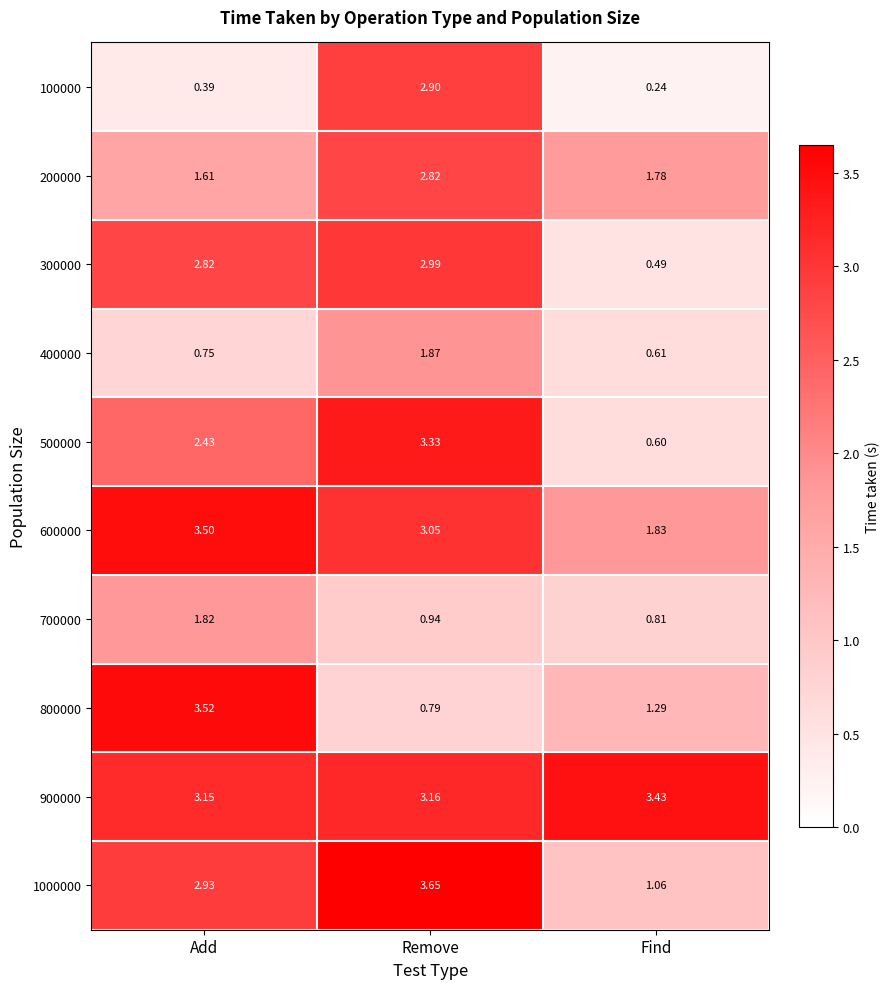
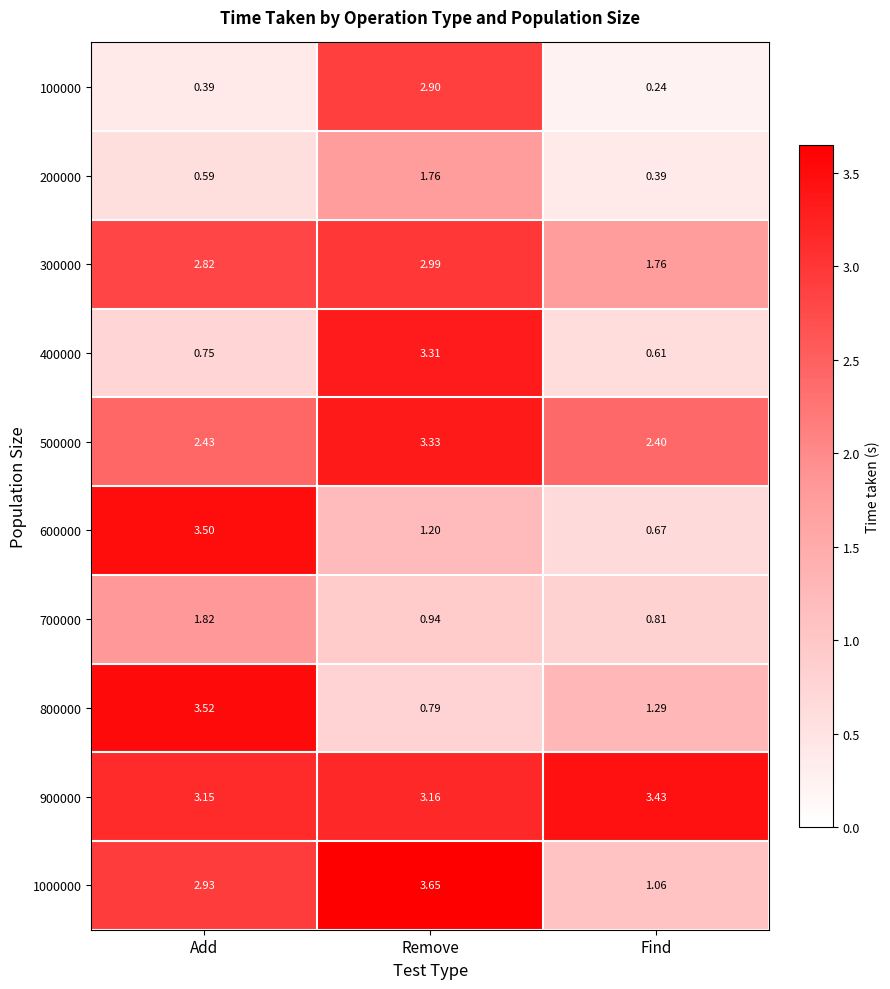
  {
    "100000": {
      "Add": 0.39,
      "Remove": 2.90,
      "Find": 0.24
    },
    "200000": {
-     "Add": 1.61,
-     "Remove": 2.82,
-     "Find": 1.78
+     "Add": 0.59,
+     "Remove": 1.76,
+     "Find": 0.39
    },
    "300000": {
      "Add": 2.82,
      "Remove": 2.99,
-     "Find": 0.49
+     "Find": 1.76
    },
    "400000": {
      "Add": 0.75,
-     "Remove": 1.87,
+     "Remove": 3.31,
      "Find": 0.61
    },
    "500000": {
      "Add": 2.43,
      "Remove": 3.33,
-     "Find": 0.60
+     "Find": 2.40
    },
    "600000": {
      "Add": 3.50,
-     "Remove": 3.05,
-     "Find": 1.83
+     "Remove": 1.20,
+     "Find": 0.67
    },
    "700000": {
      "Add": 1.82,
      "Remove": 0.94,
      "Find": 0.81
    },
    "800000": {
      "Add": 3.52,
      "Remove": 0.79,
      "Find": 1.29
    },
    "900000": {
      "Add": 3.15,
      "Remove": 3.16,
      "Find": 3.43
    },
    "1000000": {
      "Add": 2.93,
      "Remove": 3.65,
      "Find": 1.06
    }
  }
